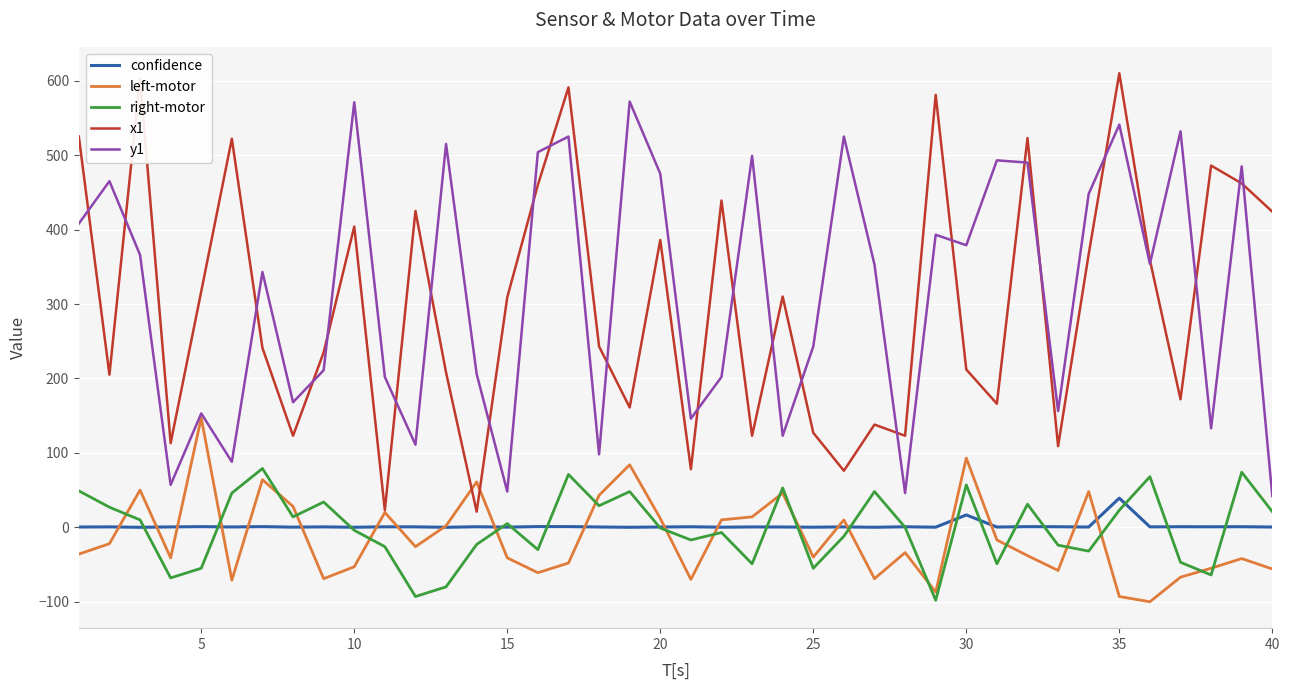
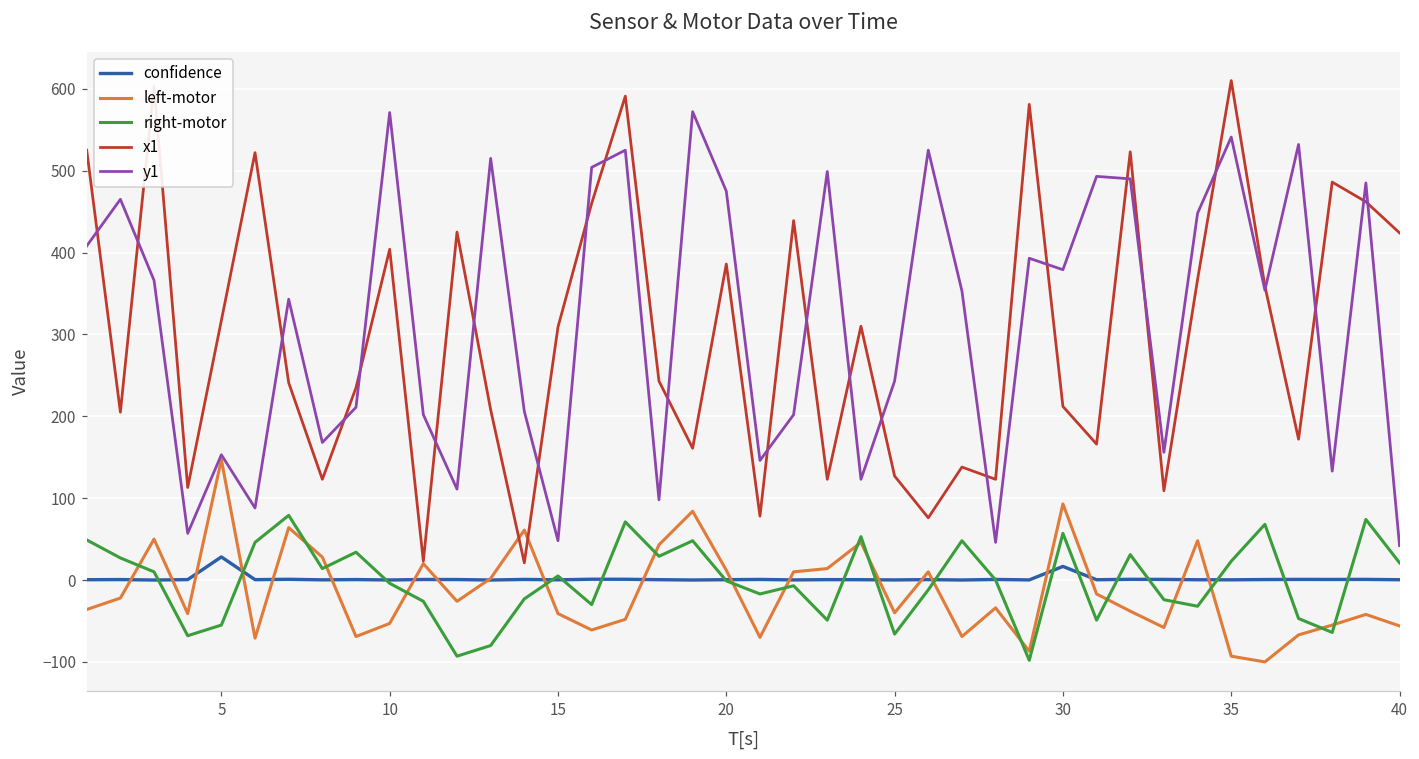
  {
    "confidence": {
-     "5": 0,
+     "5": 30,
      "10": 0,
      "15": 0,
      "25": 0,
      "30": 20,
-     "35": 40,
+     "35": 0,
      "40": 0
    },
    "left-motor": {
      "5": 150,
      "10": -50,
      "15": -40,
      "20": 10,
      "25": -40,
      "30": 90,
      "35": -90,
      "40": -60
    },
    "right-motor": {
      "5": -60,
      "10": 0,
      "15": 10,
-     "25": -60,
+     "25": -70,
      "30": 60,
      "35": 20,
      "40": 20
    },
    "x1": {
      "5": 320,
      "10": 400,
      "15": 310,
      "20": 390,
      "25": 130,
      "30": 210,
      "35": 610,
      "40": 420
    },
    "y1": {
      "5": 150,
      "10": 570,
      "15": 50,
      "20": 480,
      "25": 240,
      "30": 380,
      "35": 540,
      "40": 40
    }
  }
